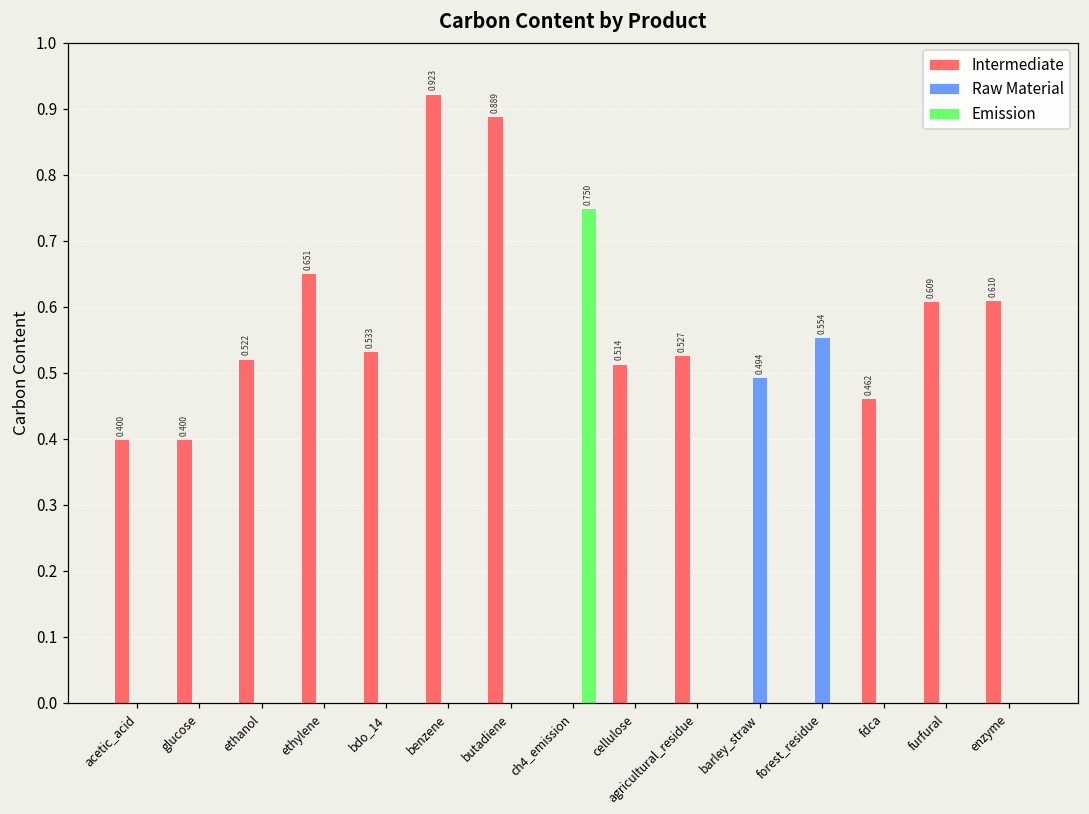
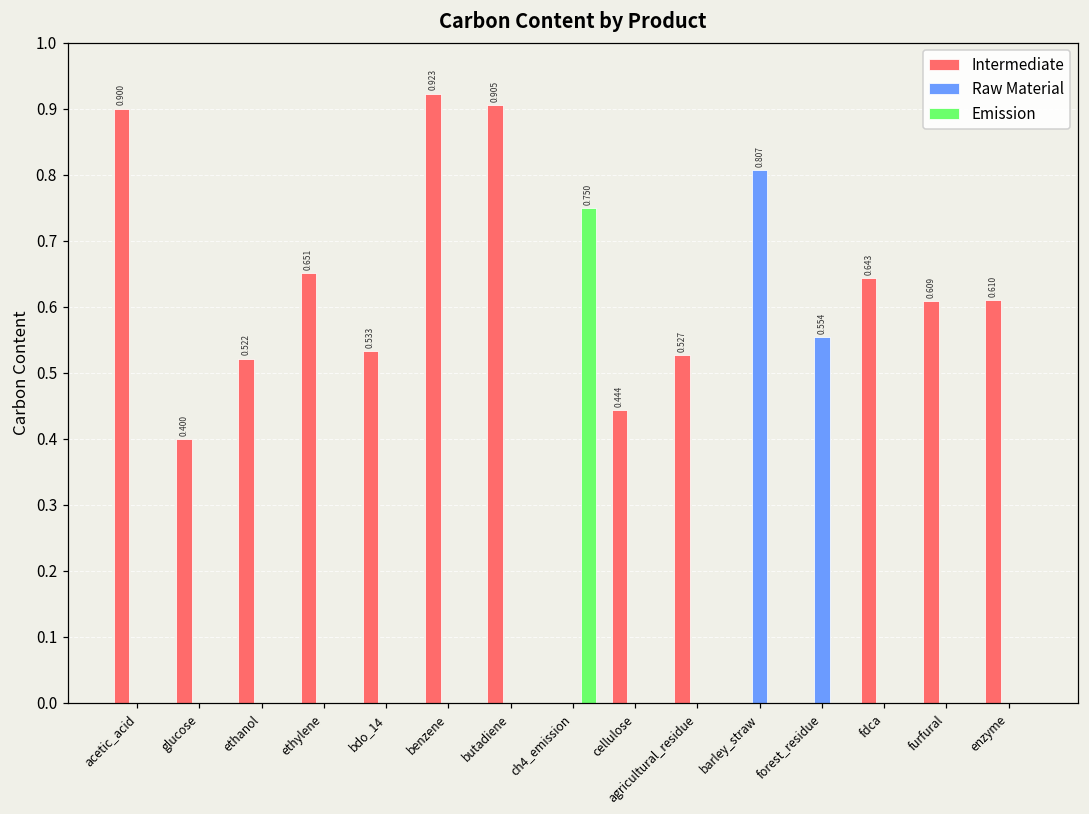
  {
    "Intermediate": {
-     "acetic_acid": 0.400,
+     "acetic_acid": 0.900,
      "glucose": 0.400,
      "ethanol": 0.522,
      "ethylene": 0.651,
      "bdo_14": 0.533,
      "benzene": 0.923,
-     "butadiene": 0.889,
-     "cellulose": 0.514,
+     "butadiene": 0.905,
+     "cellulose": 0.444,
      "agricultural_residue": 0.527,
-     "fdca": 0.462,
+     "fdca": 0.643,
      "furfural": 0.609,
      "enzyme": 0.610
    },
    "Raw Material": {
-     "barley_straw": 0.494,
+     "barley_straw": 0.807,
      "forest_residue": 0.554
    },
    "Emission": {
      "ch4_emission": 0.750
    }
  }
